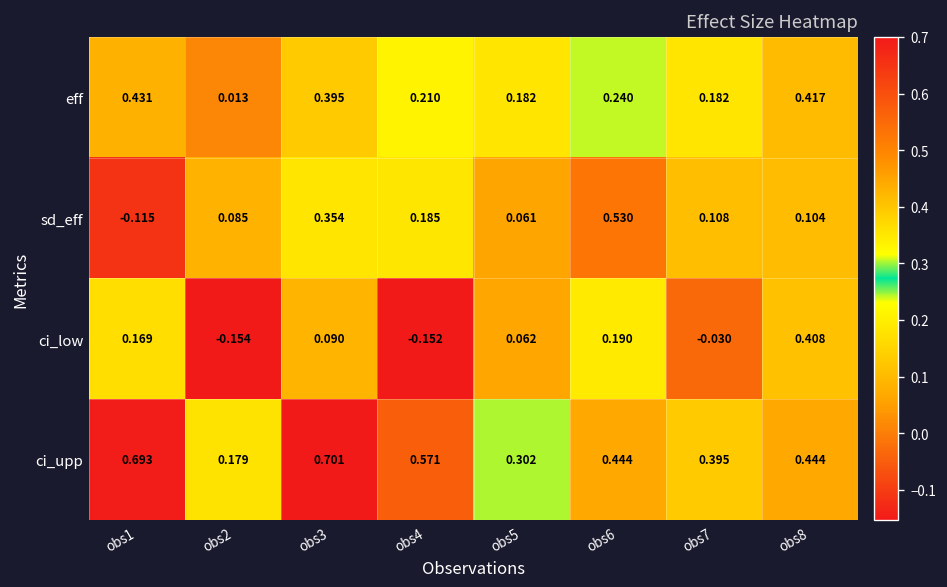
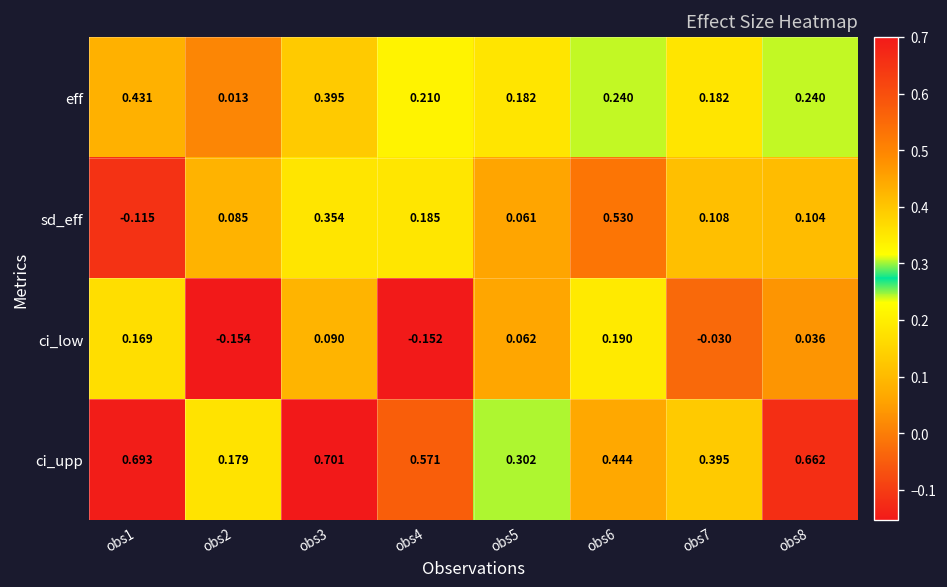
  {
    "eff": {
      "obs1": 0.431,
      "obs2": 0.013,
      "obs3": 0.395,
      "obs4": 0.210,
      "obs5": 0.182,
      "obs6": 0.240,
      "obs7": 0.182,
-     "obs8": 0.417
+     "obs8": 0.240
    },
    "sd_eff": {
      "obs1": -0.115,
      "obs2": 0.085,
      "obs3": 0.354,
      "obs4": 0.185,
      "obs5": 0.061,
      "obs6": 0.530,
      "obs7": 0.108,
      "obs8": 0.104
    },
    "ci_low": {
      "obs1": 0.169,
      "obs2": -0.154,
      "obs3": 0.090,
      "obs4": -0.152,
      "obs5": 0.062,
      "obs6": 0.190,
      "obs7": -0.030,
-     "obs8": 0.408
+     "obs8": 0.036
    },
    "ci_upp": {
      "obs1": 0.693,
      "obs2": 0.179,
      "obs3": 0.701,
      "obs4": 0.571,
      "obs5": 0.302,
      "obs6": 0.444,
      "obs7": 0.395,
-     "obs8": 0.444
+     "obs8": 0.662
    }
  }
